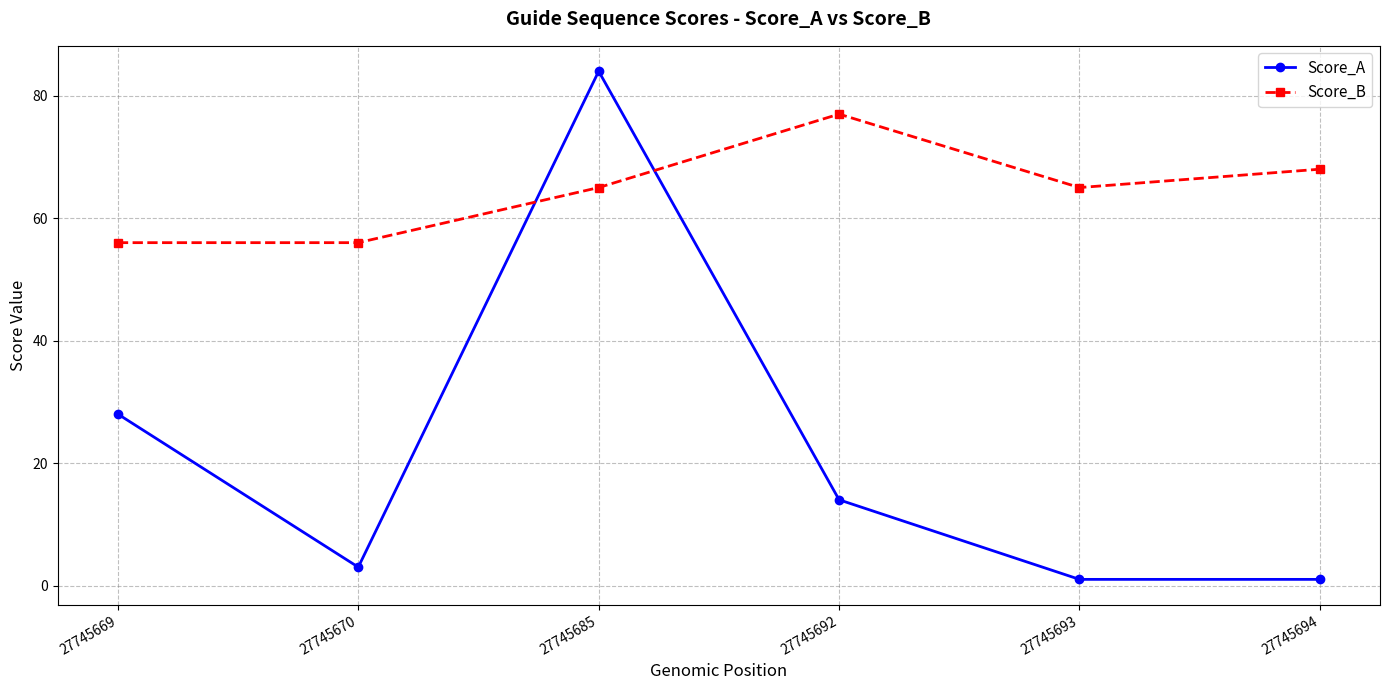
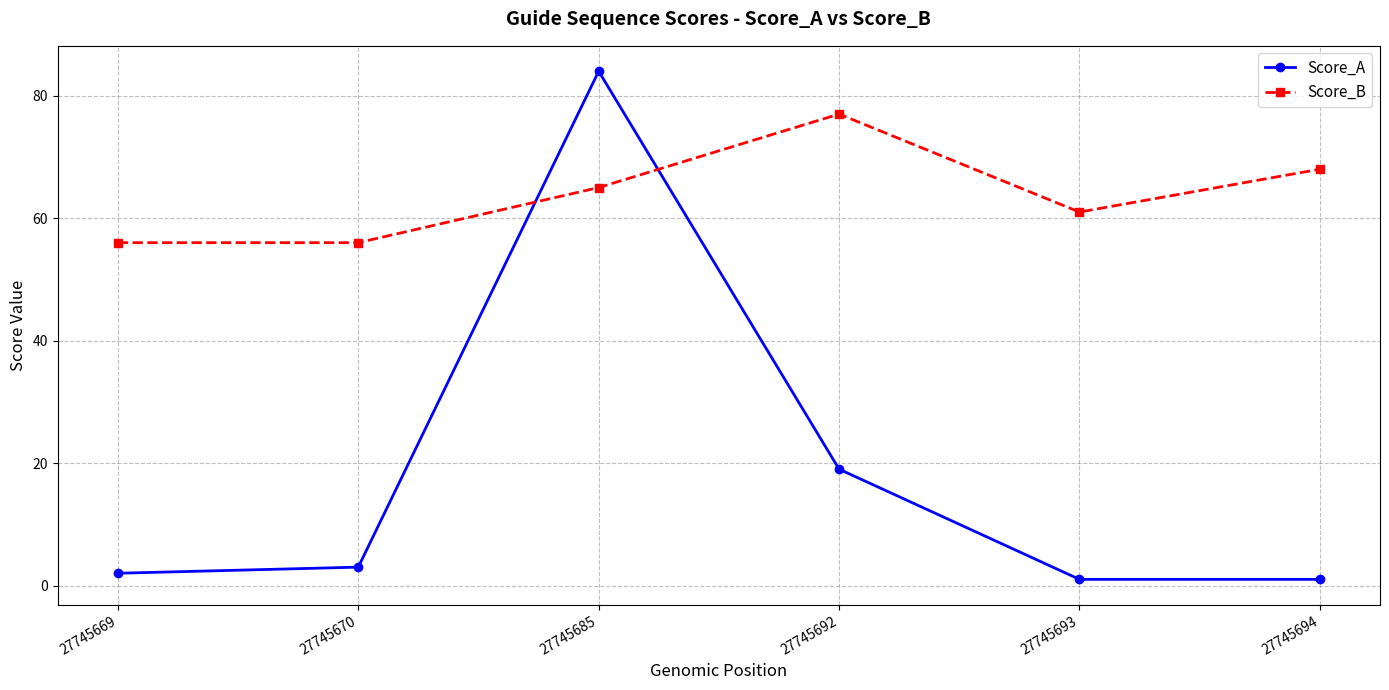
  {
    "Score_A": {
-     "27745669": 28,
+     "27745669": 2,
      "27745670": 3,
      "27745685": 84,
-     "27745692": 14,
+     "27745692": 19,
      "27745693": 1,
      "27745694": 1
    },
    "Score_B": {
      "27745669": 56,
      "27745670": 56,
      "27745685": 65,
      "27745692": 77,
-     "27745693": 65,
+     "27745693": 61,
      "27745694": 68
    }
  }
